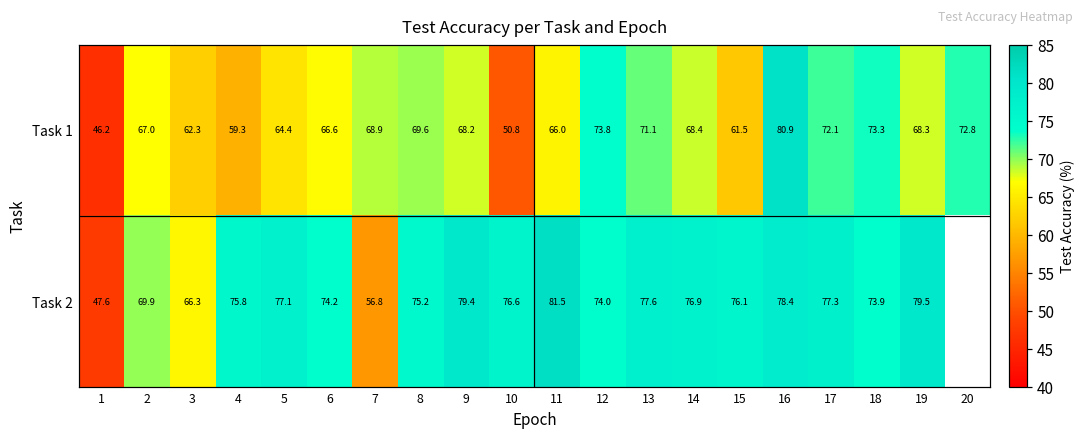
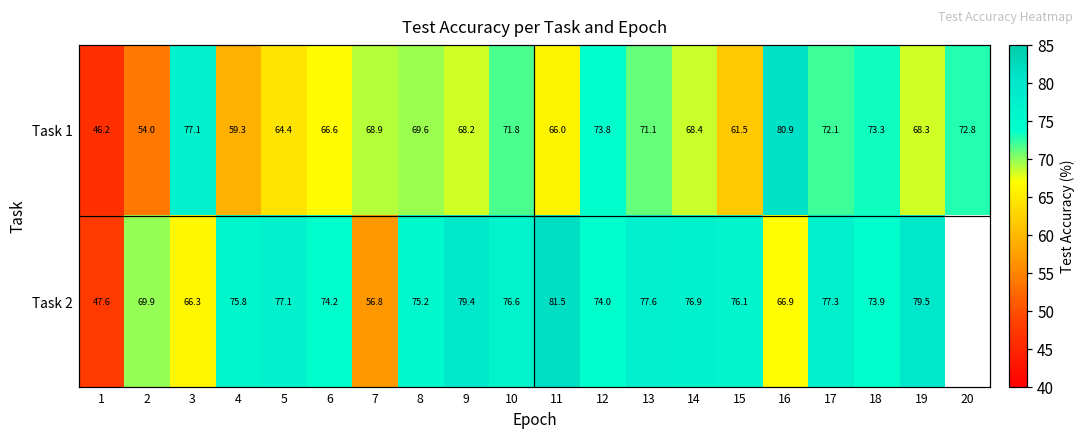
  {
    "Task 1": {
      "1": 46.2,
-     "2": 67.0,
-     "3": 62.3,
+     "2": 54.0,
+     "3": 77.1,
      "4": 59.3,
      "5": 64.4,
      "6": 66.6,
      "7": 68.9,
      "8": 69.6,
      "9": 68.2,
-     "10": 50.8,
+     "10": 71.8,
      "11": 66.0,
      "12": 73.8,
      "13": 71.1,
      "14": 68.4,
      "15": 61.5,
      "16": 80.9,
      "17": 72.1,
      "18": 73.3,
      "19": 68.3,
      "20": 72.8
    },
    "Task 2": {
      "1": 47.6,
      "2": 69.9,
      "3": 66.3,
      "4": 75.8,
      "5": 77.1,
      "6": 74.2,
      "7": 56.8,
      "8": 75.2,
      "9": 79.4,
      "10": 76.6,
      "11": 81.5,
      "12": 74.0,
      "13": 77.6,
      "14": 76.9,
      "15": 76.1,
-     "16": 78.4,
+     "16": 66.9,
      "17": 77.3,
      "18": 73.9,
      "19": 79.5
    }
  }
